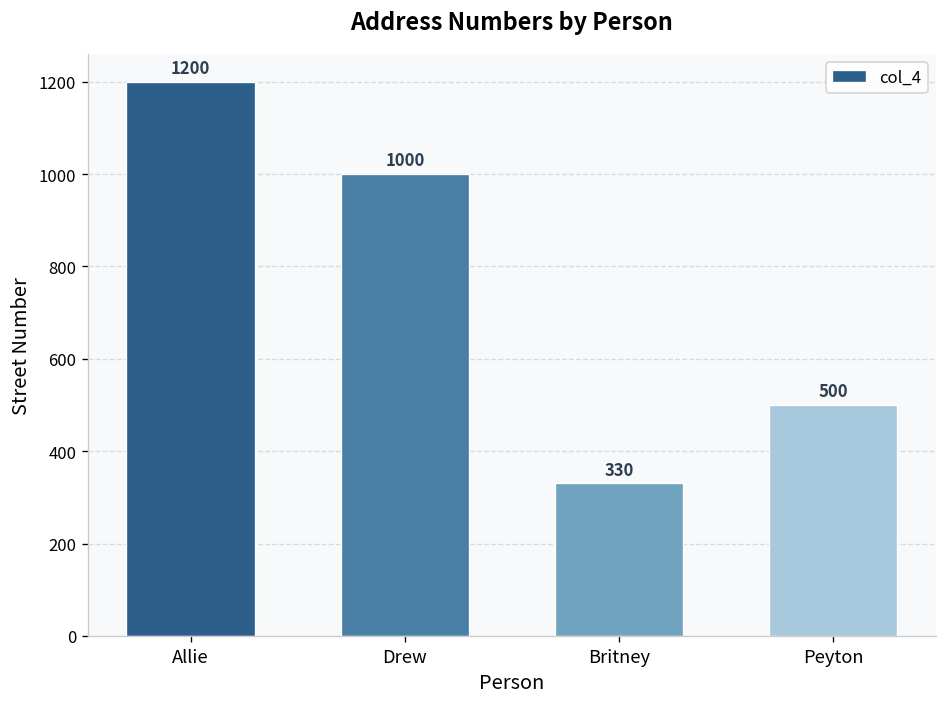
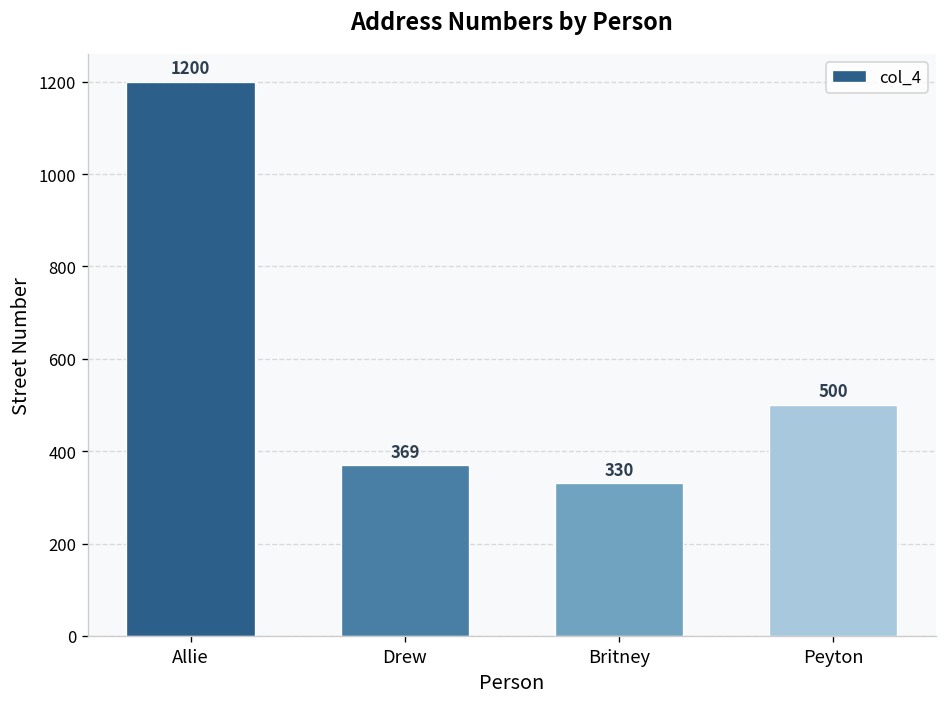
  {
    "Allie": 1200,
-   "Drew": 1000,
+   "Drew": 369,
    "Britney": 330,
    "Peyton": 500
  }
